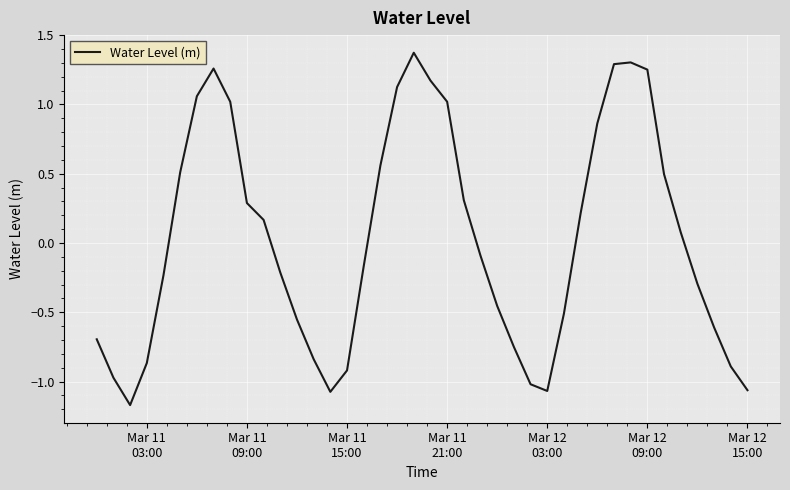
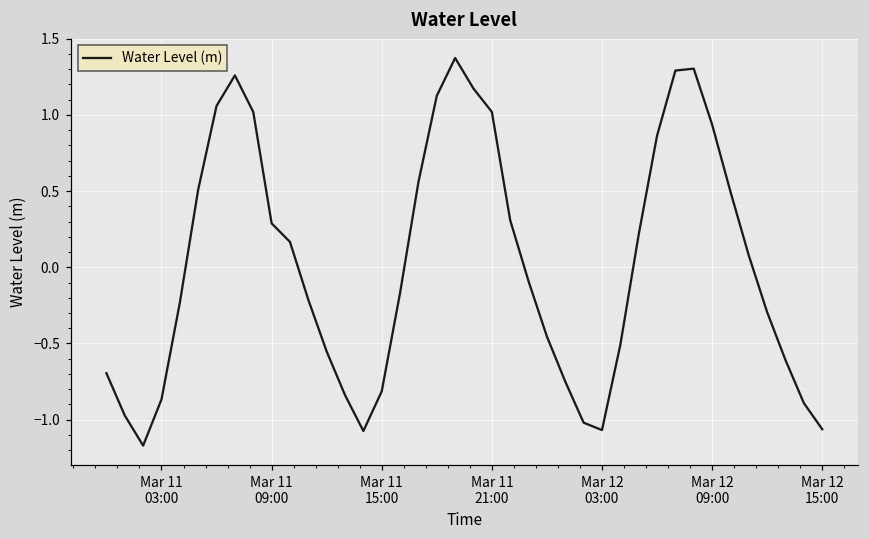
  {
    "Mar 11 03:00": -0.87,
    "Mar 11 09:00": 0.29,
-   "Mar 11 15:00": -0.92,
+   "Mar 11 15:00": -0.81,
    "Mar 11 21:00": 1.02,
    "Mar 12 03:00": -1.07,
-   "Mar 12 09:00": 1.25,
+   "Mar 12 09:00": 0.94,
    "Mar 12 15:00": -1.06
  }
